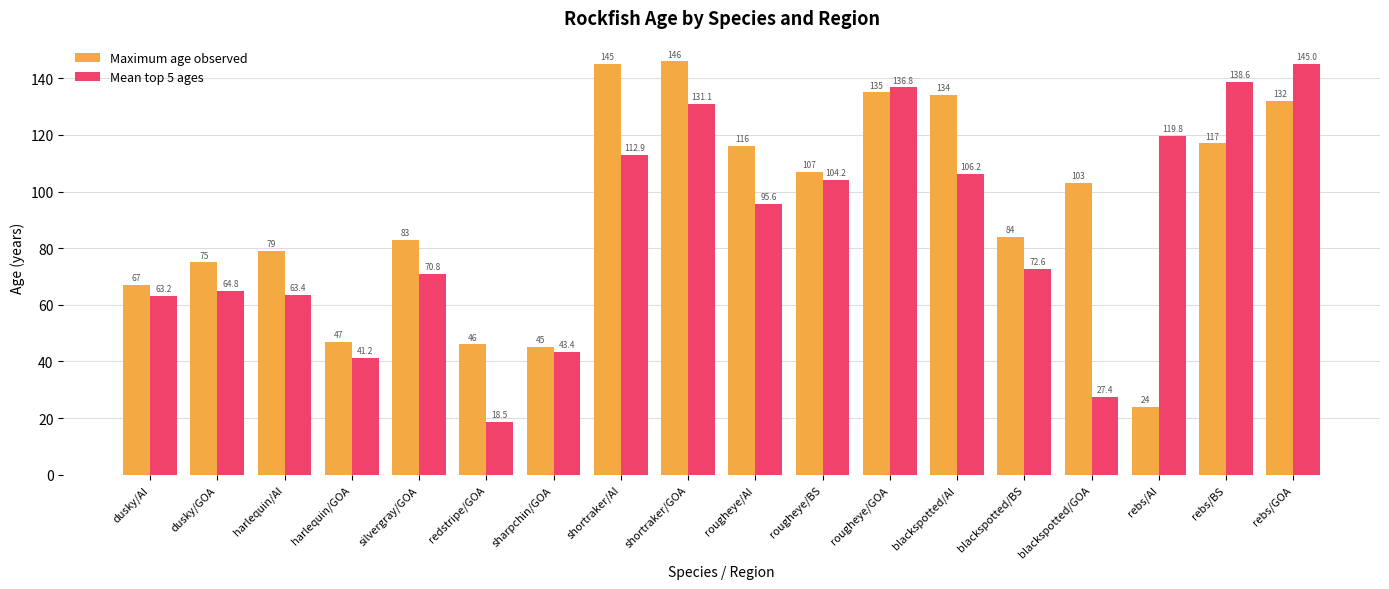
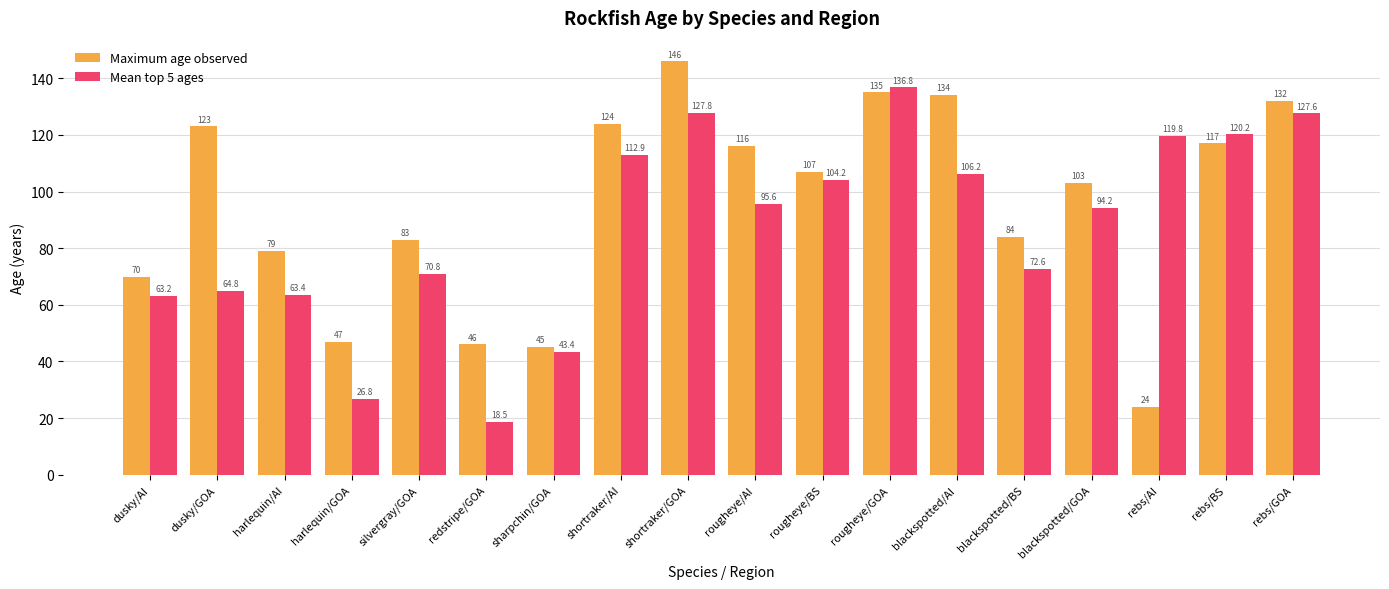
  {
    "Maximum age observed": {
-     "dusky/AI": 67,
-     "dusky/GOA": 75,
+     "dusky/AI": 70,
+     "dusky/GOA": 123,
      "harlequin/AI": 79,
      "harlequin/GOA": 47,
      "silvergray/GOA": 83,
      "redstripe/GOA": 46,
      "sharpchin/GOA": 45,
-     "shortraker/AI": 145,
+     "shortraker/AI": 124,
      "shortraker/GOA": 146,
      "rougheye/AI": 116,
      "rougheye/BS": 107,
      "rougheye/GOA": 135,
      "blackspotted/AI": 134,
      "blackspotted/BS": 84,
      "blackspotted/GOA": 103,
      "rebs/AI": 24,
      "rebs/BS": 117,
      "rebs/GOA": 132
    },
    "Mean top 5 ages": {
      "dusky/AI": 63.2,
      "dusky/GOA": 64.8,
      "harlequin/AI": 63.4,
-     "harlequin/GOA": 41.2,
+     "harlequin/GOA": 26.8,
      "silvergray/GOA": 70.8,
      "redstripe/GOA": 18.5,
      "sharpchin/GOA": 43.4,
      "shortraker/AI": 112.9,
-     "shortraker/GOA": 131.1,
+     "shortraker/GOA": 127.8,
      "rougheye/AI": 95.6,
      "rougheye/BS": 104.2,
      "rougheye/GOA": 136.8,
      "blackspotted/AI": 106.2,
      "blackspotted/BS": 72.6,
-     "blackspotted/GOA": 27.4,
+     "blackspotted/GOA": 94.2,
      "rebs/AI": 119.8,
-     "rebs/BS": 138.6,
-     "rebs/GOA": 145.0
+     "rebs/BS": 120.2,
+     "rebs/GOA": 127.6
    }
  }
